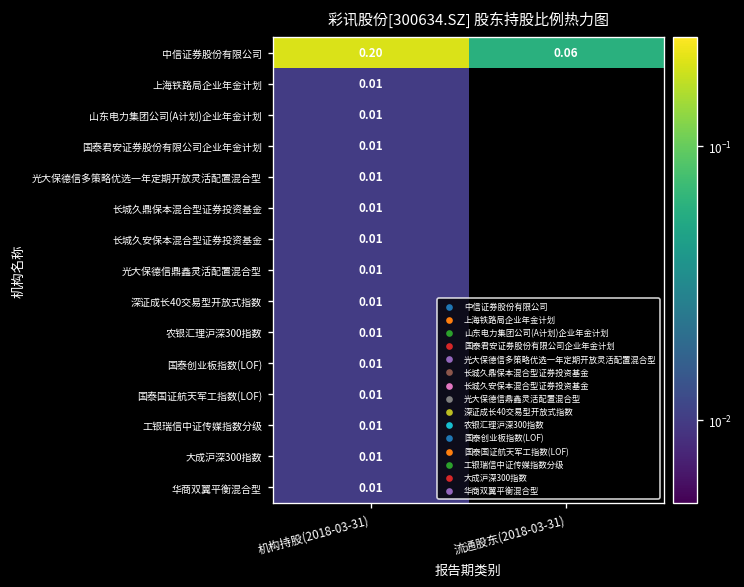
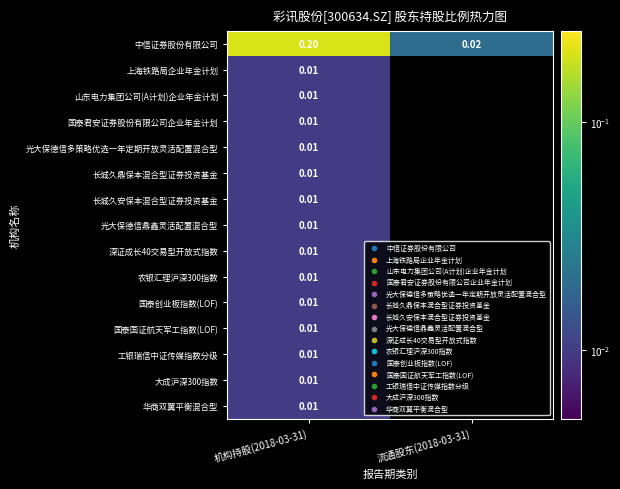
  {
    "中信证券股份有限公司": {
      "机构持股(2018-03-31)": 0.20,
-     "流通股东(2018-03-31)": 0.06
+     "流通股东(2018-03-31)": 0.02
    },
    "上海铁路局企业年金计划": {
      "机构持股(2018-03-31)": 0.01
    },
    "山东电力集团公司(A计划)企业年金计划": {
      "机构持股(2018-03-31)": 0.01
    },
    "国泰君安证券股份有限公司企业年金计划": {
      "机构持股(2018-03-31)": 0.01
    },
    "光大保德信多策略优选一年定期开放灵活配置混合型": {
      "机构持股(2018-03-31)": 0.01
    },
    "长城久鼎保本混合型证券投资基金": {
      "机构持股(2018-03-31)": 0.01
    },
    "长城久安保本混合型证券投资基金": {
      "机构持股(2018-03-31)": 0.01
    },
    "光大保德信鼎鑫灵活配置混合型": {
      "机构持股(2018-03-31)": 0.01
    },
    "深证成长40交易型开放式指数": {
      "机构持股(2018-03-31)": 0.01
    },
    "农银汇理沪深300指数": {
      "机构持股(2018-03-31)": 0.01
    },
    "国泰创业板指数(LOF)": {
      "机构持股(2018-03-31)": 0.01
    },
    "国泰国证航天军工指数(LOF)": {
      "机构持股(2018-03-31)": 0.01
    },
    "工银瑞信中证传媒指数分级": {
      "机构持股(2018-03-31)": 0.01
    },
    "大成沪深300指数": {
      "机构持股(2018-03-31)": 0.01
    },
    "华商双翼平衡混合型": {
      "机构持股(2018-03-31)": 0.01
    }
  }
